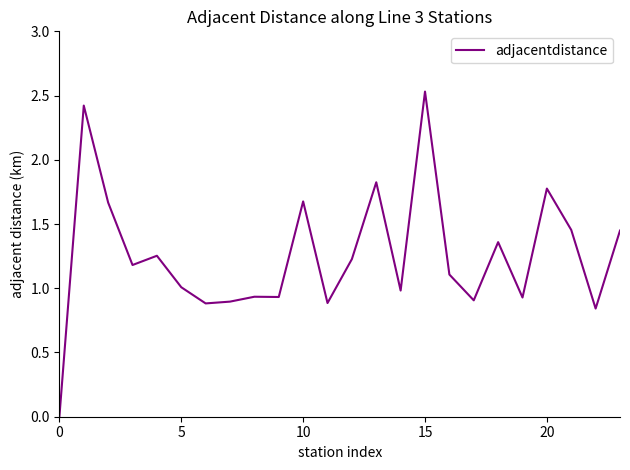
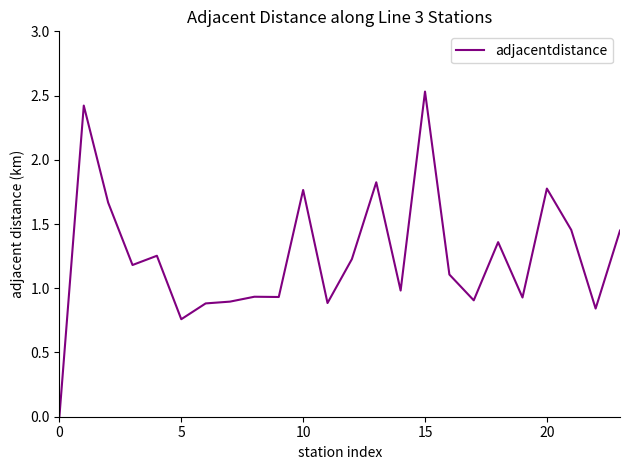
  {
    "0": 0.00,
-   "5": 1.01,
-   "10": 1.68,
+   "5": 0.76,
+   "10": 1.77,
    "15": 2.53,
    "20": 1.78
  }
